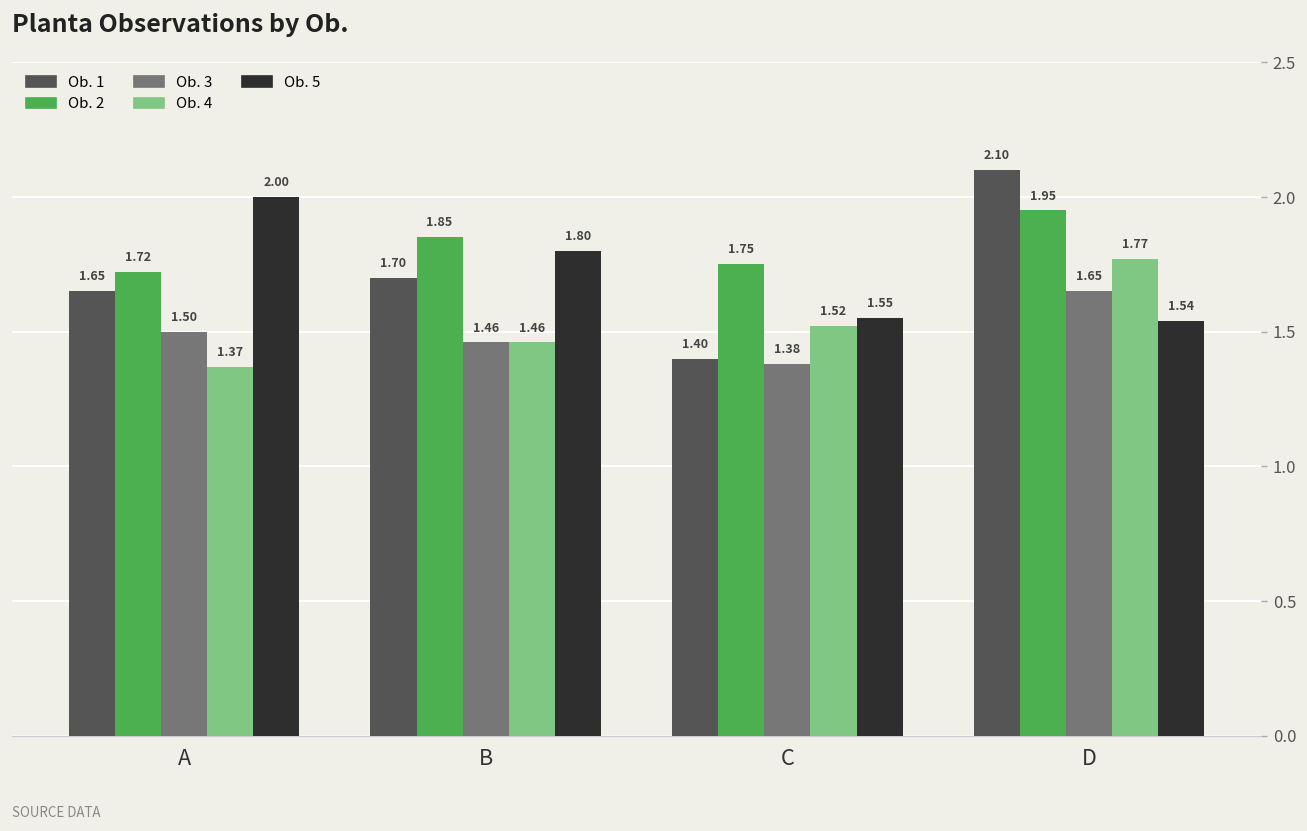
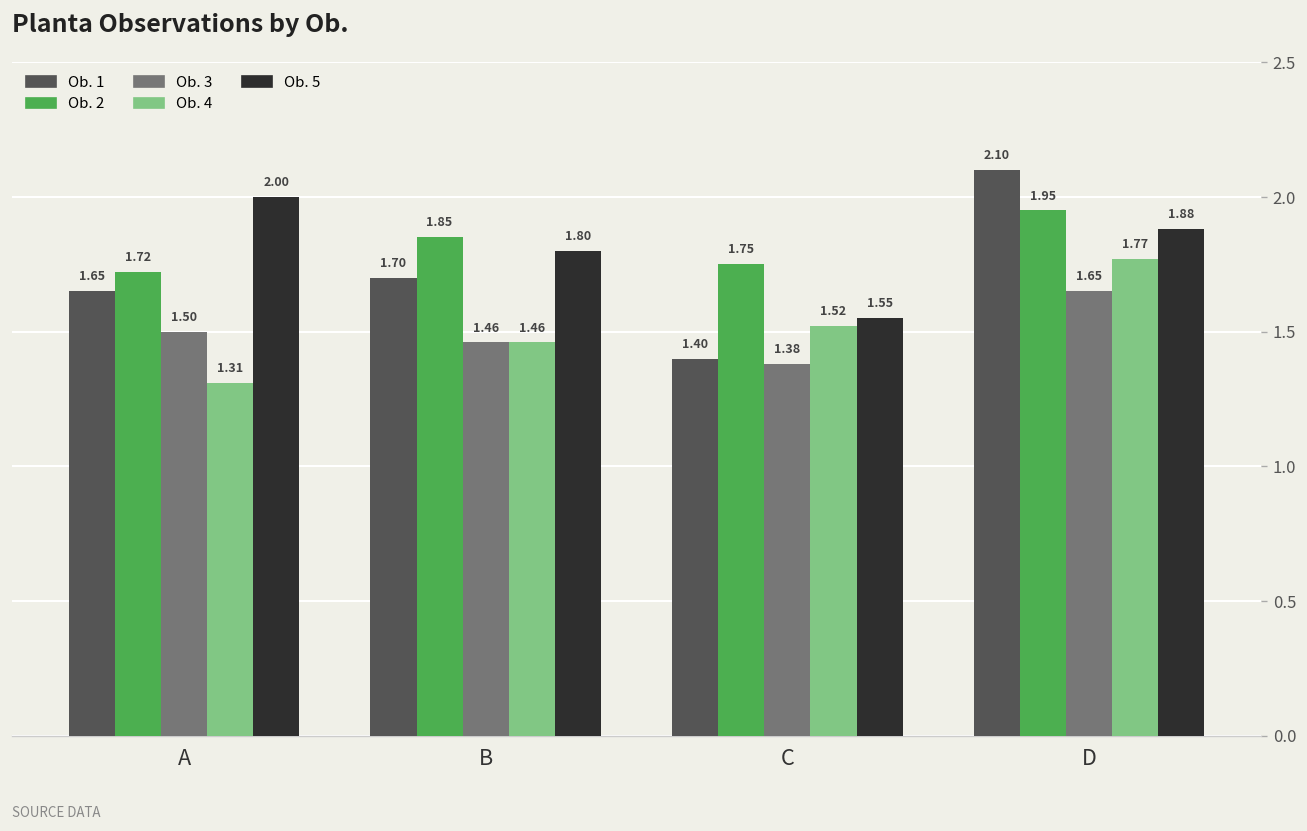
  {
    "Ob. 2": {
      "A": 1.72,
      "B": 1.85,
      "C": 1.75,
      "D": 1.95
    },
    "Ob. 4": {
-     "A": 1.37,
+     "A": 1.31,
      "B": 1.46,
      "C": 1.52,
      "D": 1.77
    },
    "Ob. 5": {
      "A": 2.00,
      "B": 1.80,
      "C": 1.55,
-     "D": 1.54
+     "D": 1.88
    }
  }
